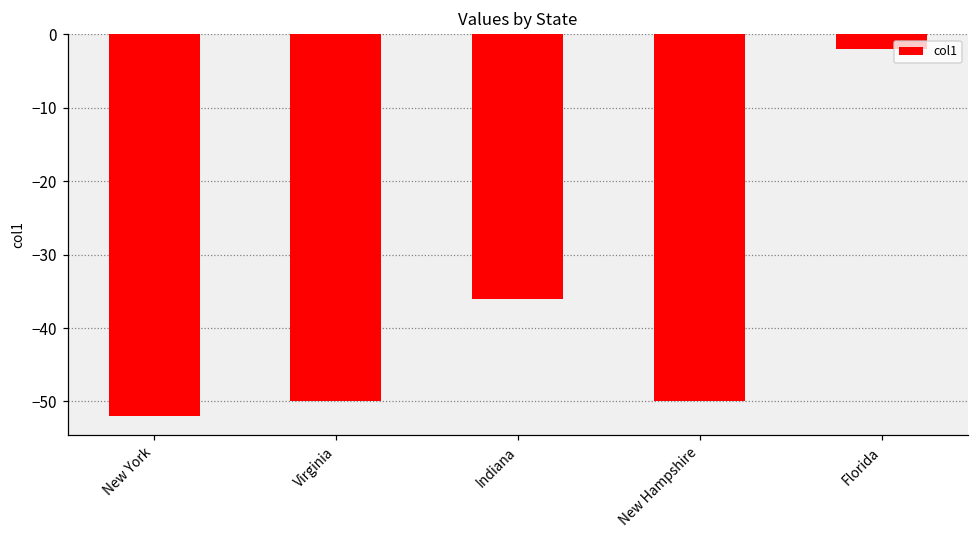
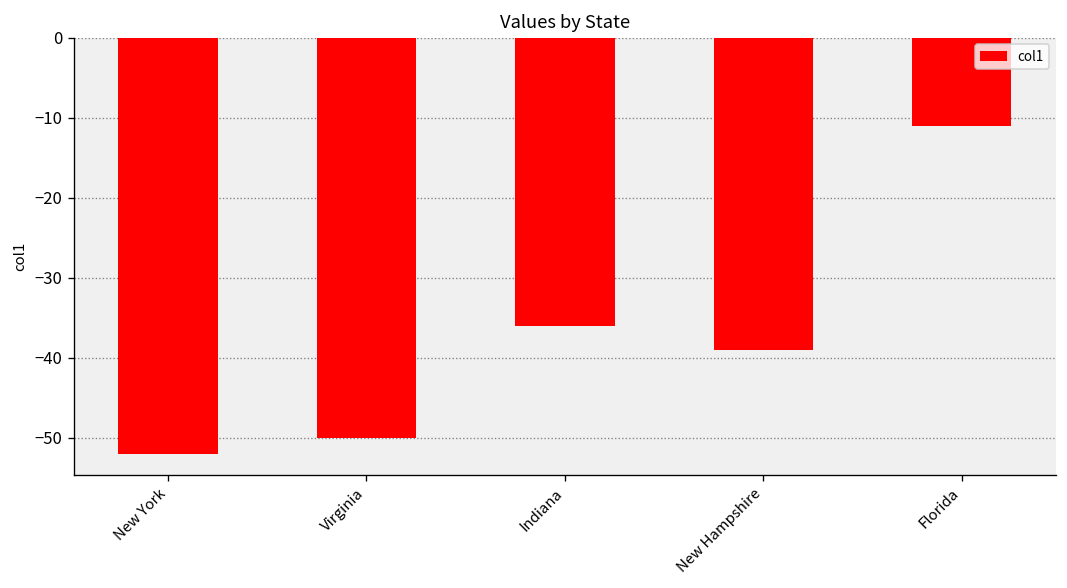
  {
    "New York": -52,
    "Virginia": -50,
    "Indiana": -36,
-   "New Hampshire": -50,
-   "Florida": -2
+   "New Hampshire": -39,
+   "Florida": -11
  }
